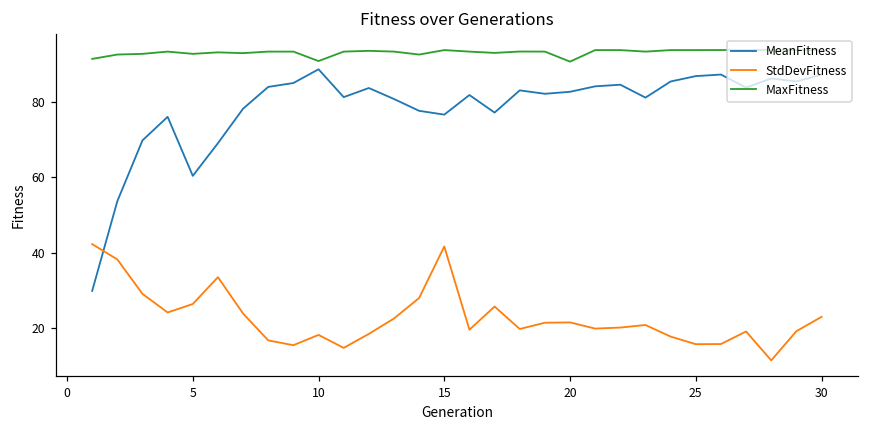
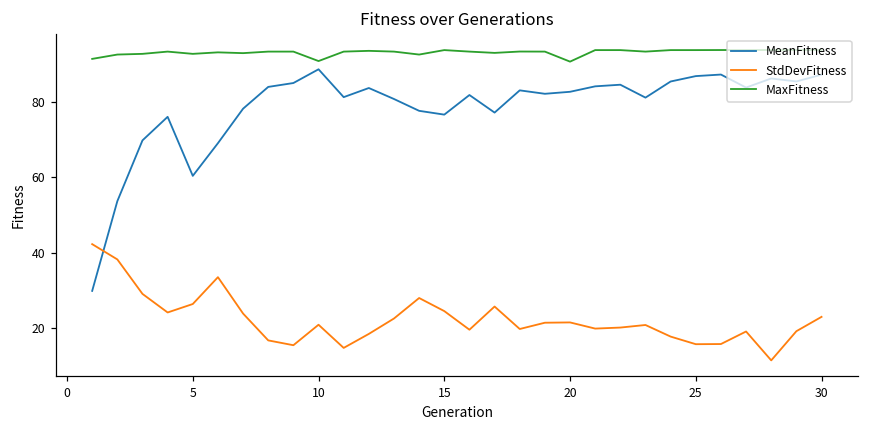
  {
    "MeanFitness": {
      "5": 60,
      "10": 89,
      "15": 77,
      "20": 83,
      "25": 87
    },
    "StdDevFitness": {
      "5": 26,
-     "10": 18,
-     "15": 42,
+     "10": 21,
+     "15": 24,
      "20": 21,
      "25": 16,
      "30": 23
    },
    "MaxFitness": {
      "5": 93,
      "10": 91,
      "15": 94,
      "20": 91,
      "25": 94
    }
  }
